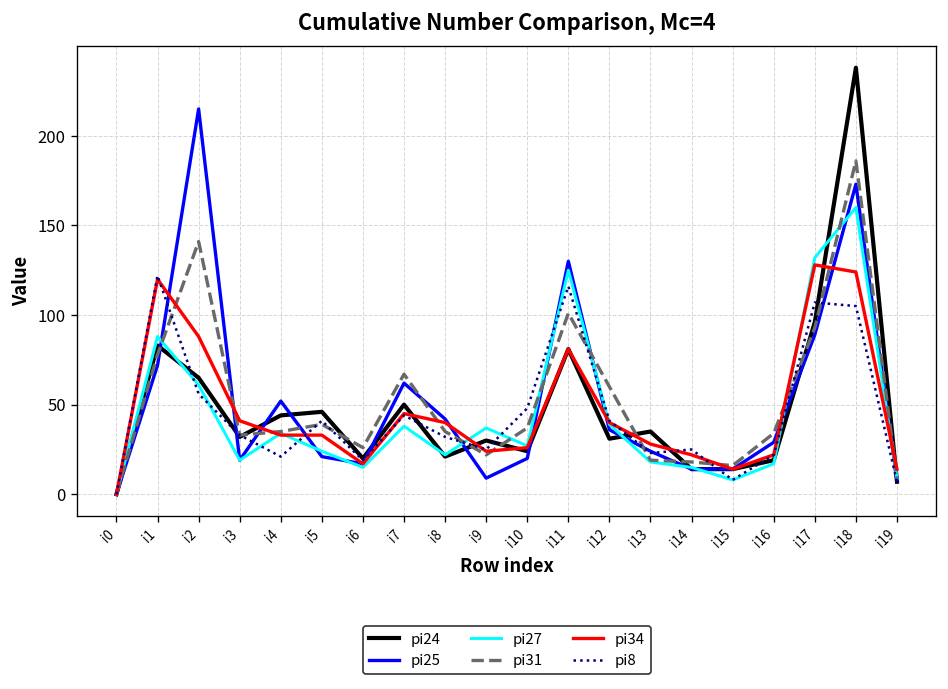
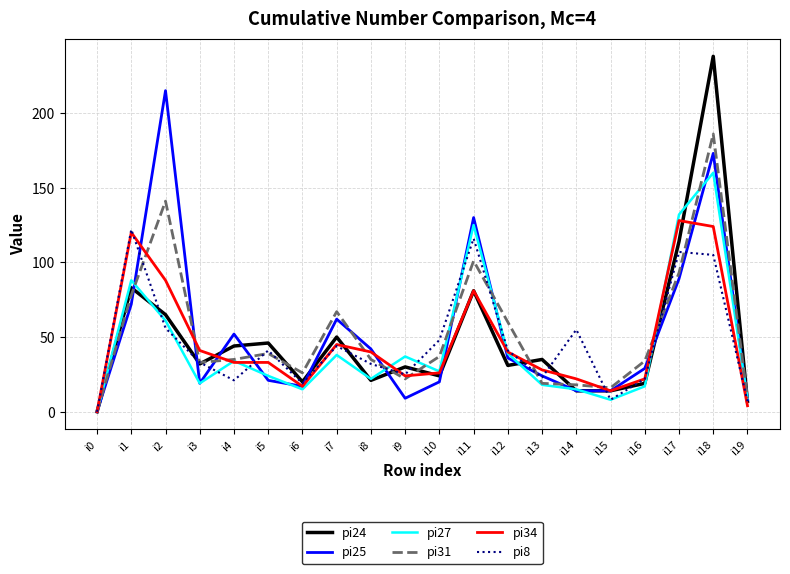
  {
    "pi24": {
      "i1": 83,
      "i2": 65,
      "i4": 44,
      "i5": 46,
      "i7": 50,
      "i9": 30,
      "i10": 24,
      "i12": 31,
      "i13": 35,
      "i16": 19,
-     "i17": 96,
+     "i17": 114,
      "i18": 238
    },
    "pi25": {
      "i1": 72,
      "i2": 215,
      "i4": 52,
      "i5": 21,
      "i7": 62,
      "i8": 42,
      "i9": 9,
      "i10": 20,
      "i11": 130,
      "i12": 36,
      "i16": 29,
      "i17": 89,
      "i18": 173
    },
    "pi27": {
      "i1": 88,
      "i2": 61,
      "i5": 24,
      "i6": 15,
      "i7": 38,
      "i9": 37,
      "i11": 125,
      "i16": 17,
      "i17": 132,
      "i18": 160
    },
    "pi31": {
      "i1": 78,
      "i2": 141,
      "i5": 39,
      "i6": 26,
      "i7": 67,
      "i8": 35,
      "i9": 22,
      "i10": 37,
      "i11": 101,
      "i12": 60,
      "i14": 18,
      "i15": 16,
      "i16": 34,
      "i17": 93,
      "i18": 186
    },
    "pi34": {
      "i1": 120,
      "i2": 88,
      "i3": 41,
      "i5": 33,
      "i8": 40,
      "i13": 28,
      "i14": 22,
      "i17": 128,
      "i18": 124,
-     "i19": 14
+     "i19": 4
    },
    "pi8": {
      "i1": 122,
      "i2": 56,
      "i4": 21,
      "i5": 41,
      "i8": 32,
      "i10": 48,
      "i11": 116,
-     "i14": 25,
+     "i14": 55,
      "i17": 107,
      "i18": 105
    }
  }
